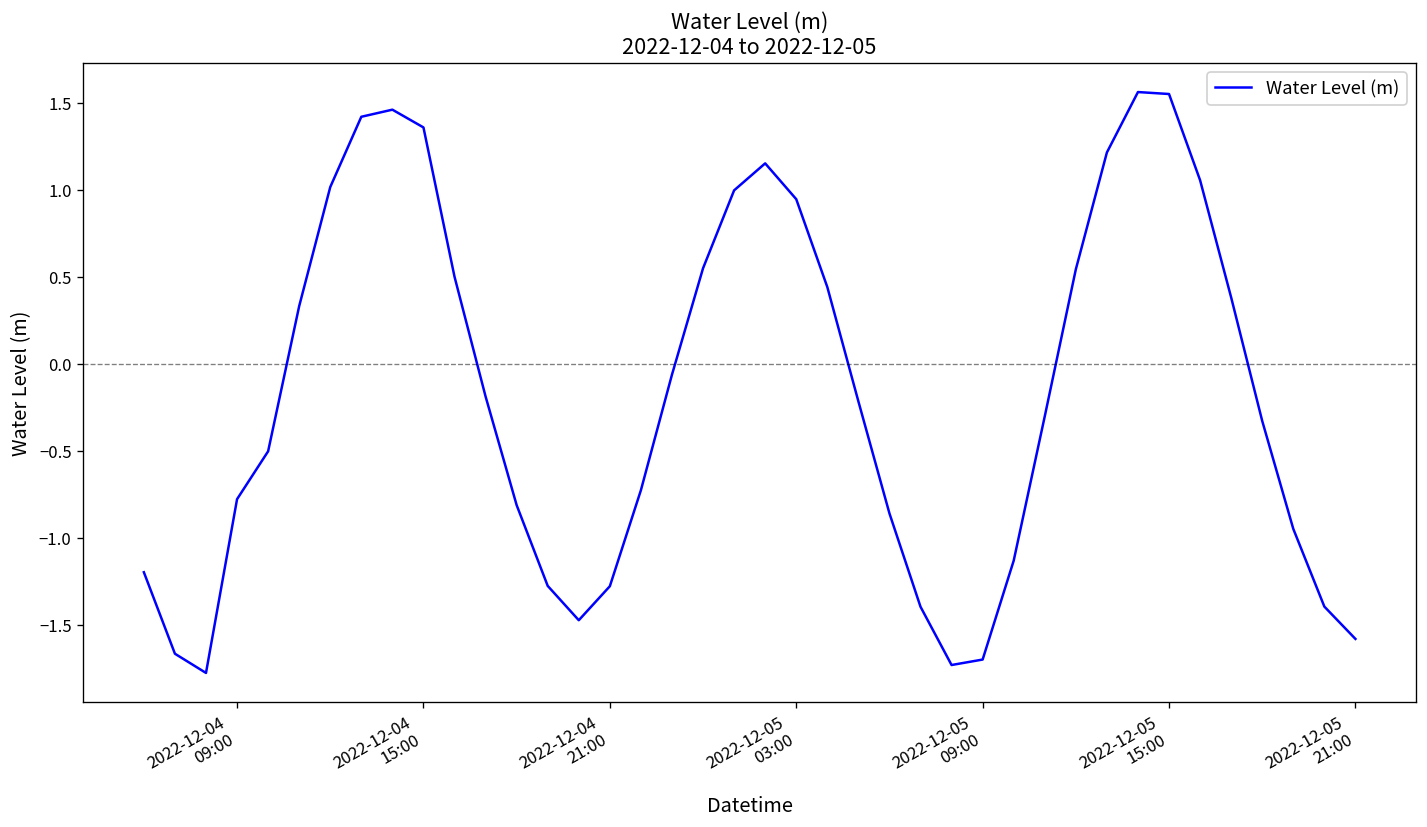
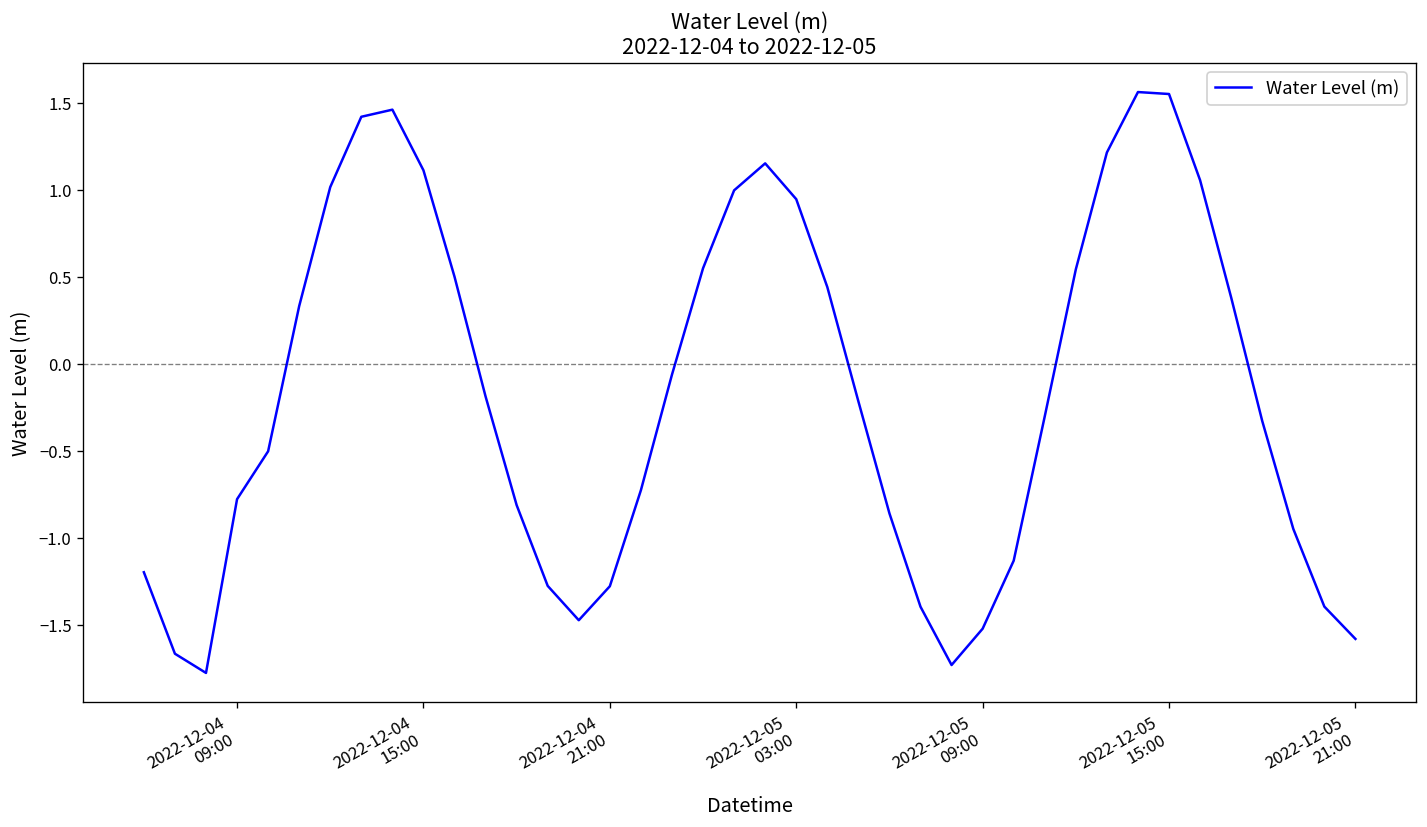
  {
    "2022-12-04 09:00": -0.78,
-   "2022-12-04 15:00": 1.36,
+   "2022-12-04 15:00": 1.11,
    "2022-12-04 21:00": -1.28,
    "2022-12-05 03:00": 0.95,
-   "2022-12-05 09:00": -1.70,
+   "2022-12-05 09:00": -1.52,
    "2022-12-05 15:00": 1.55,
    "2022-12-05 21:00": -1.58
  }
